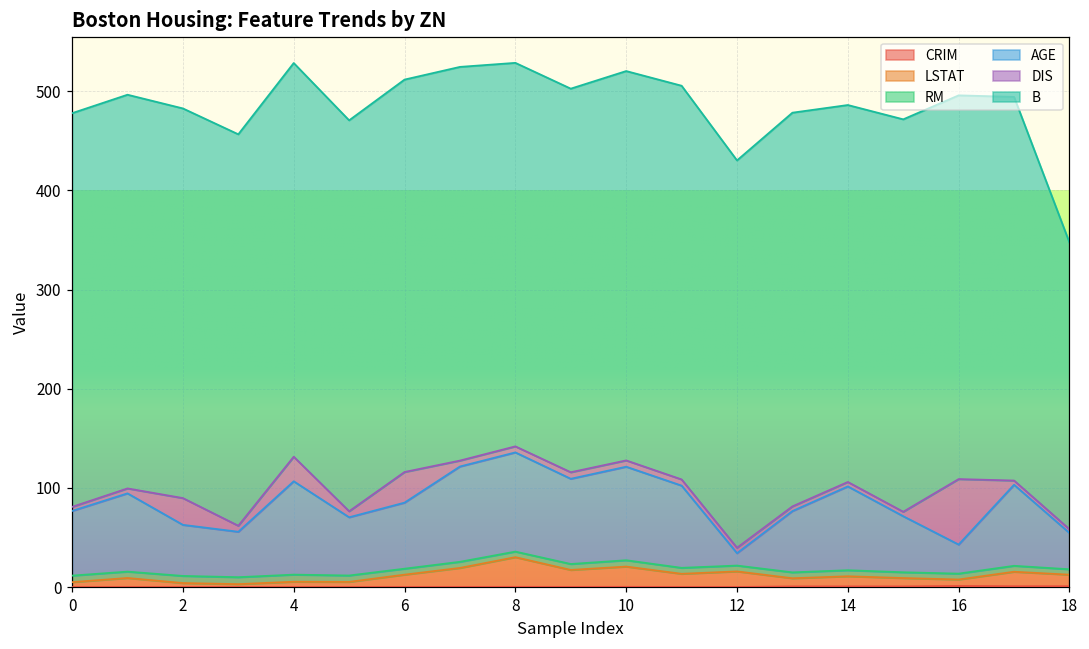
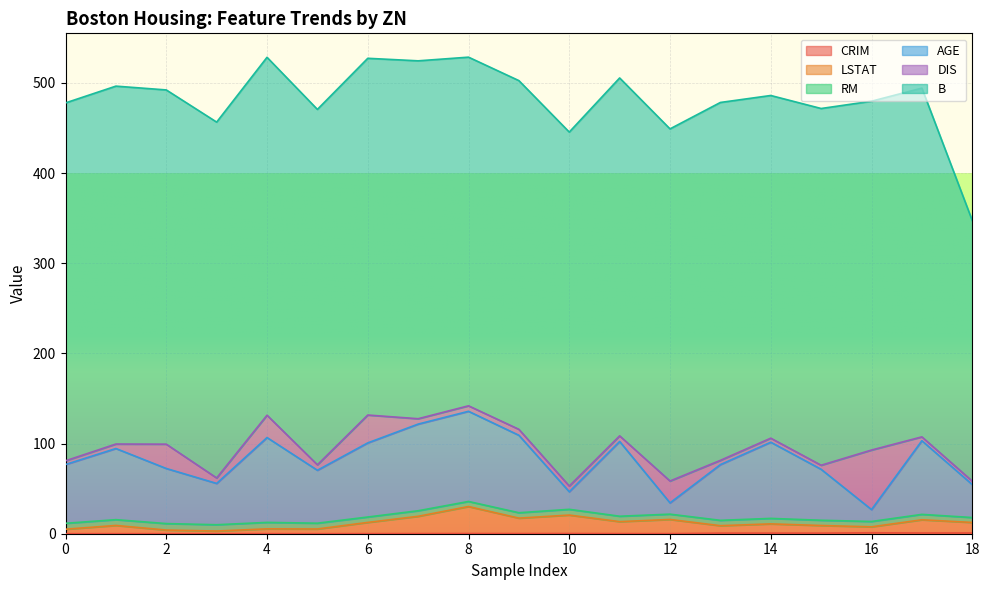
  {
    "AGE": {
      "0": 70,
-     "2": 50,
+     "2": 60,
      "4": 90,
-     "6": 70,
+     "6": 80,
      "8": 100,
-     "10": 90,
+     "10": 20,
      "12": 10,
      "14": 80,
-     "16": 30,
+     "16": 10,
      "18": 40
    },
    "DIS": {
      "0": 0,
      "2": 30,
      "4": 20,
      "6": 30,
      "8": 10,
      "10": 10,
-     "12": 10,
+     "12": 20,
      "14": 0,
      "16": 70,
      "18": 0
    }
  }
